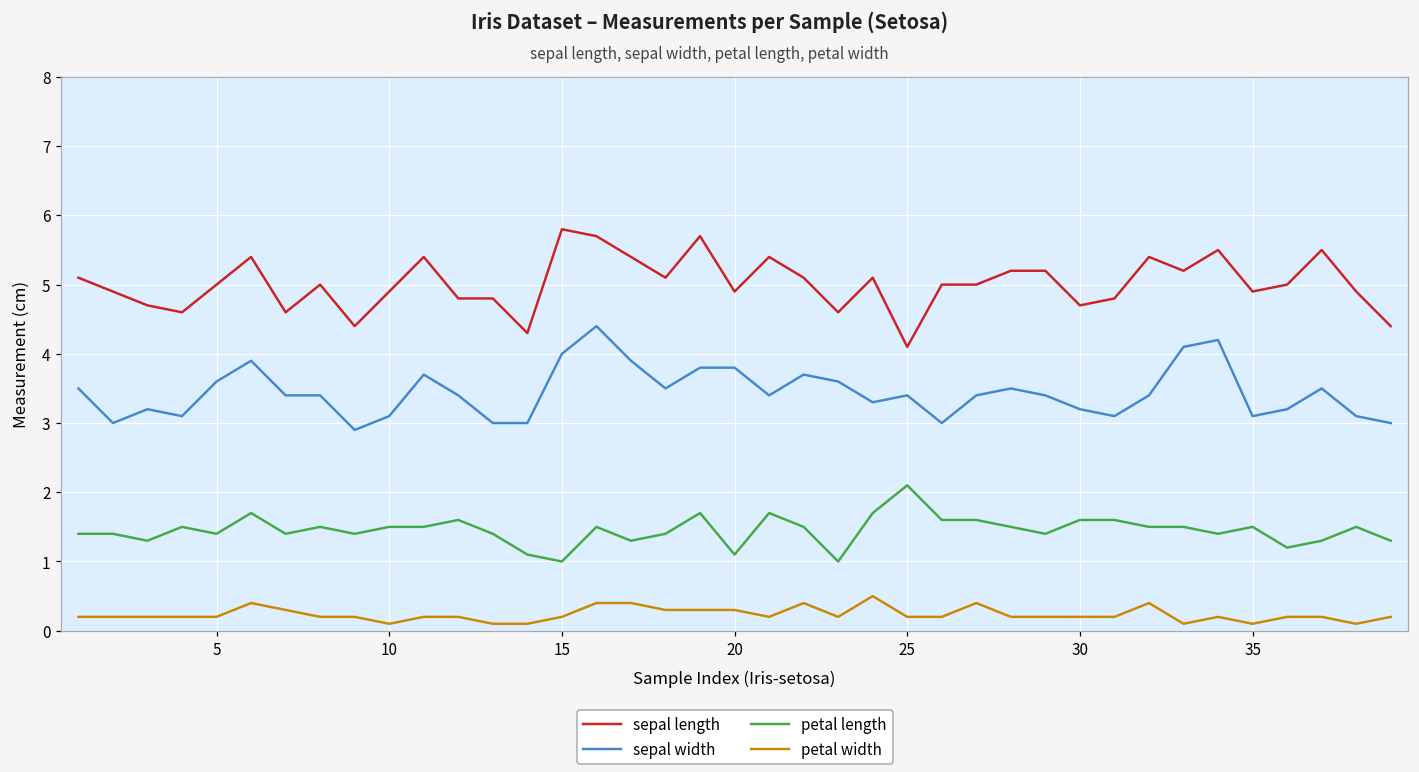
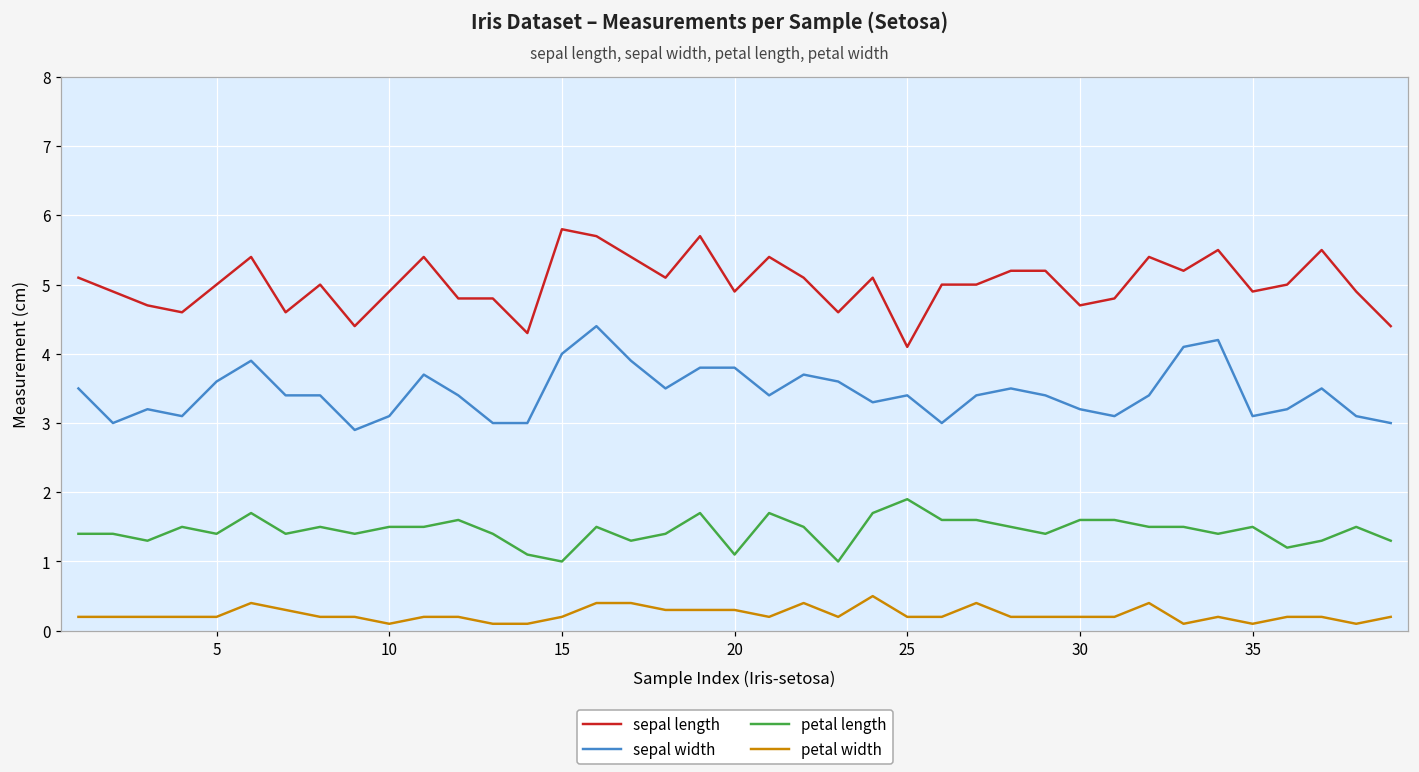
  {
    "sepal length": {
      "5": 5.0,
      "10": 4.9,
      "15": 5.8,
      "20": 4.9,
      "25": 4.1,
      "30": 4.7,
      "35": 4.9
    },
    "sepal width": {
      "5": 3.6,
      "10": 3.1,
      "15": 4.0,
      "20": 3.8,
      "25": 3.4,
      "30": 3.2,
      "35": 3.1
    },
    "petal length": {
      "5": 1.4,
      "10": 1.5,
      "15": 1.0,
      "20": 1.1,
-     "25": 2.1,
+     "25": 1.9,
      "30": 1.6,
      "35": 1.5
    },
    "petal width": {
      "5": 0.2,
      "10": 0.1,
      "15": 0.2,
      "20": 0.3,
      "25": 0.2,
      "30": 0.2,
      "35": 0.1
    }
  }
